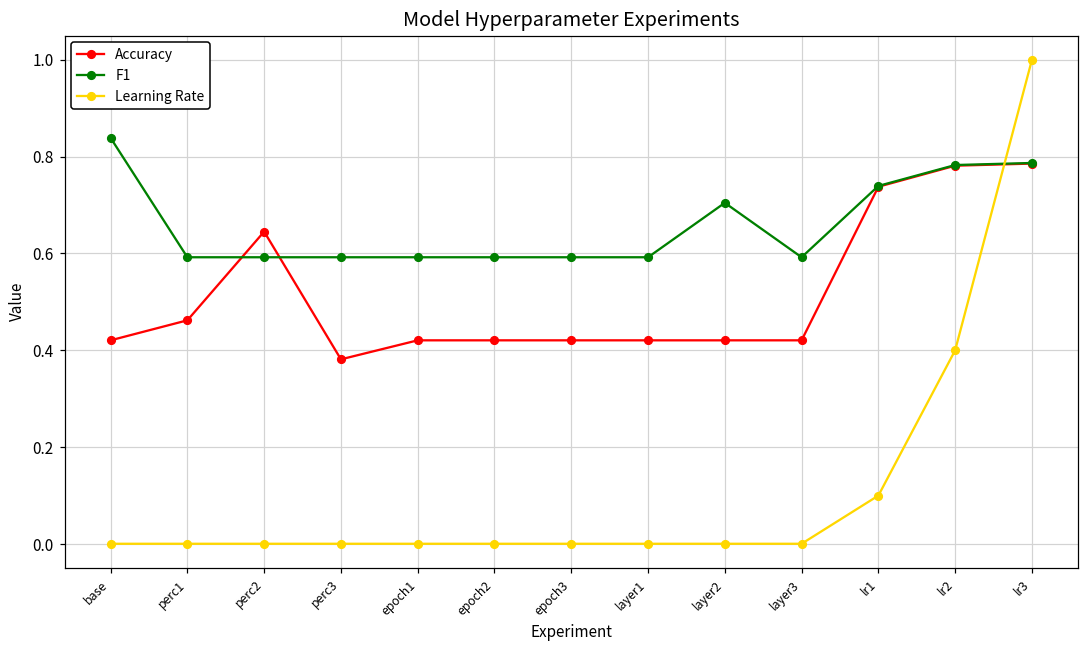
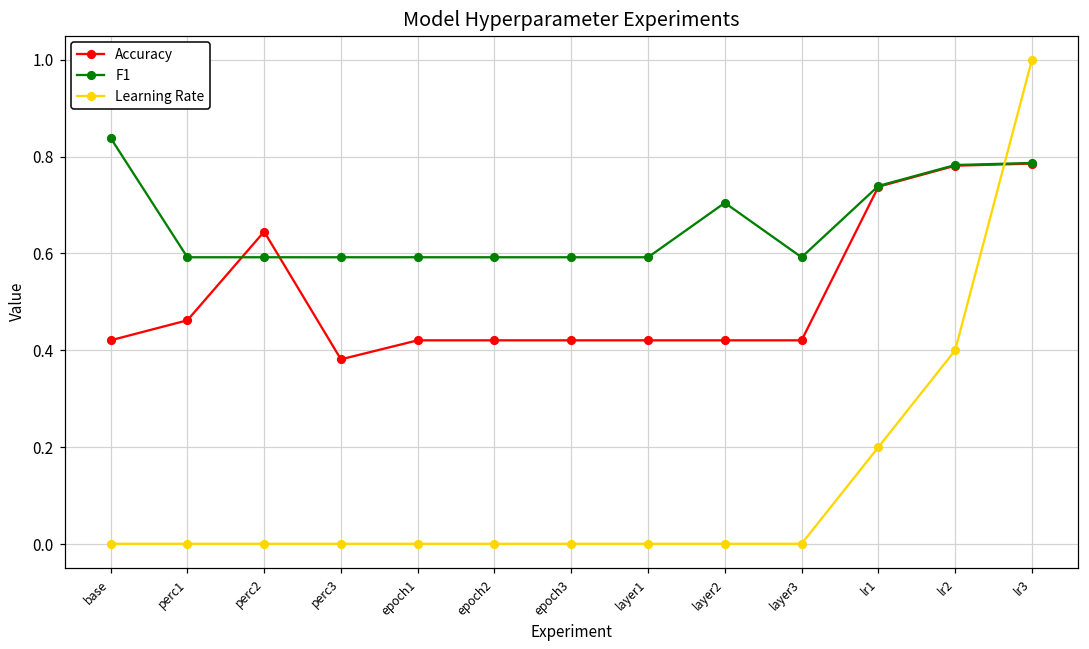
  {
    "Accuracy": {
      "base": 0.42,
      "perc1": 0.46,
      "perc2": 0.65,
      "perc3": 0.38,
      "epoch1": 0.42,
      "epoch2": 0.42,
      "epoch3": 0.42,
      "layer1": 0.42,
      "layer2": 0.42,
      "layer3": 0.42
    },
    "F1": {
      "base": 0.84,
      "perc1": 0.59,
      "perc2": 0.59,
      "perc3": 0.59,
      "epoch1": 0.59,
      "epoch2": 0.59,
      "epoch3": 0.59,
      "layer1": 0.59,
      "layer2": 0.7,
      "layer3": 0.59
    },
    "Learning Rate": {
      "base": 0.0,
      "perc1": 0.0,
      "perc2": 0.0,
      "perc3": 0.0,
      "epoch1": 0.0,
      "epoch2": 0.0,
      "epoch3": 0.0,
      "layer1": 0.0,
      "layer2": 0.0,
      "layer3": 0.0,
-     "lr1": 0.1,
+     "lr1": 0.2,
      "lr2": 0.4,
      "lr3": 1.0
    }
  }
